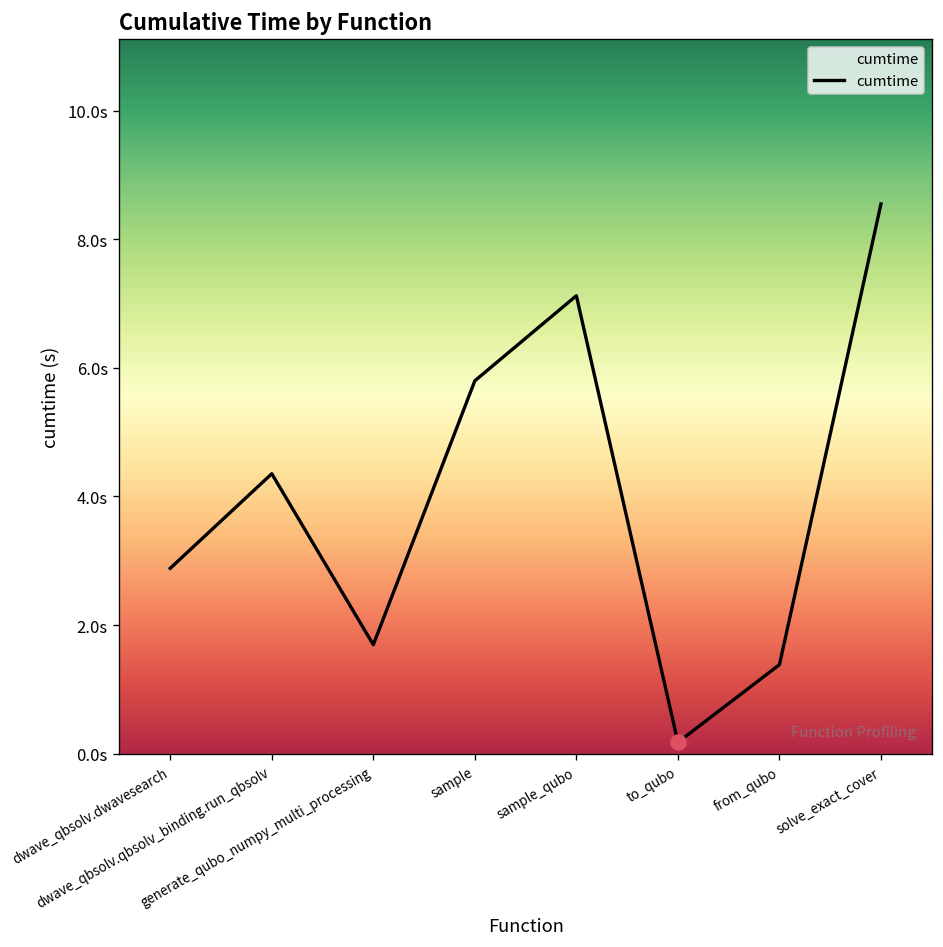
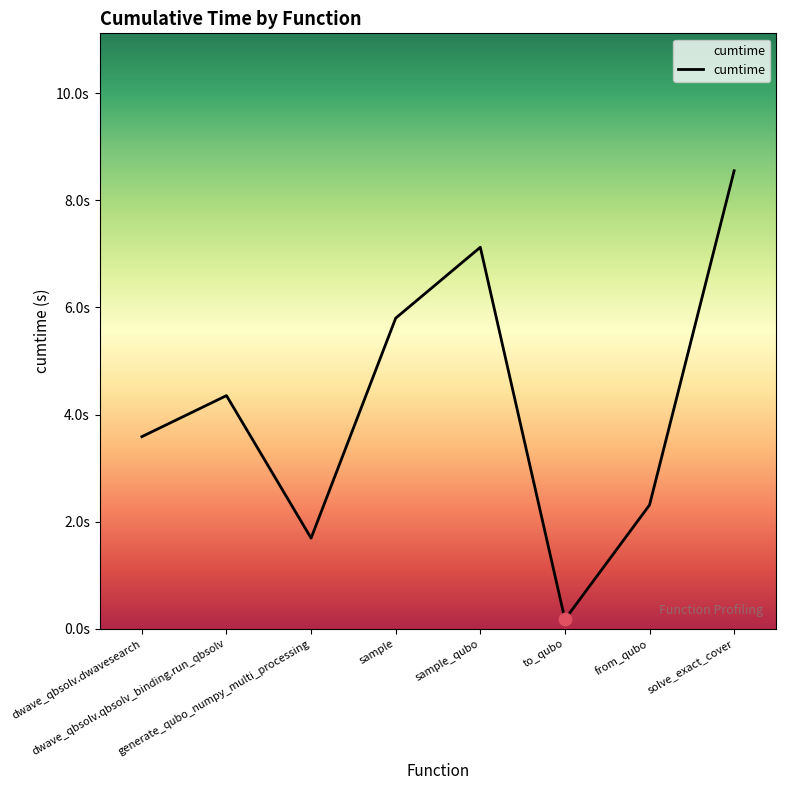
  {
    "cumtime": {
-     "dwave_qbsolv.dwavesearch": "2.9s",
+     "dwave_qbsolv.dwavesearch": "3.6s",
      "dwave_qbsolv.qbsolv_binding.run_qbsolv": "4.4s",
      "generate_qubo_numpy_multi_processing": "1.7s",
      "sample": "5.8s",
      "sample_qubo": "7.1s",
-     "from_qubo": "1.4s",
+     "from_qubo": "2.3s",
      "solve_exact_cover": "8.6s"
    }
  }
